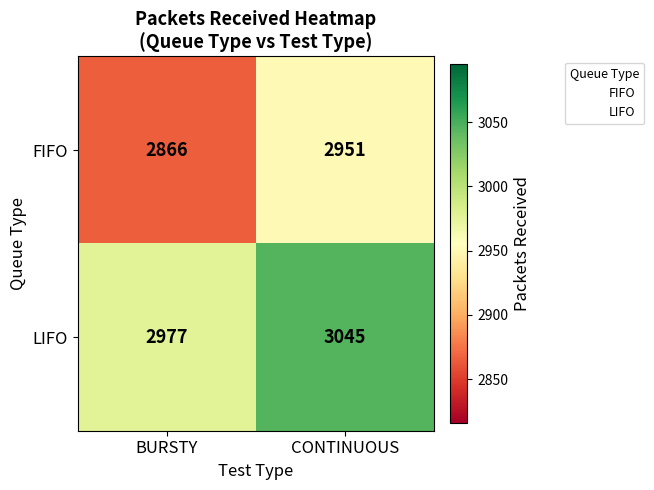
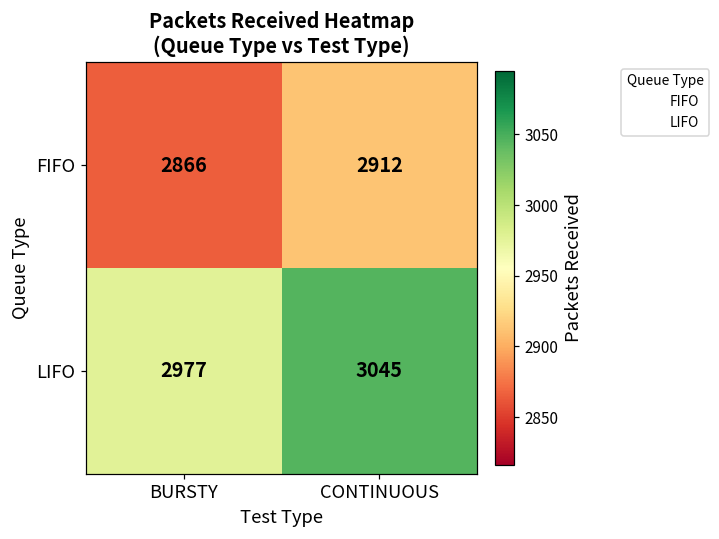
  {
    "FIFO": {
      "BURSTY": 2866,
-     "CONTINUOUS": 2951
+     "CONTINUOUS": 2912
    },
    "LIFO": {
      "BURSTY": 2977,
      "CONTINUOUS": 3045
    }
  }
